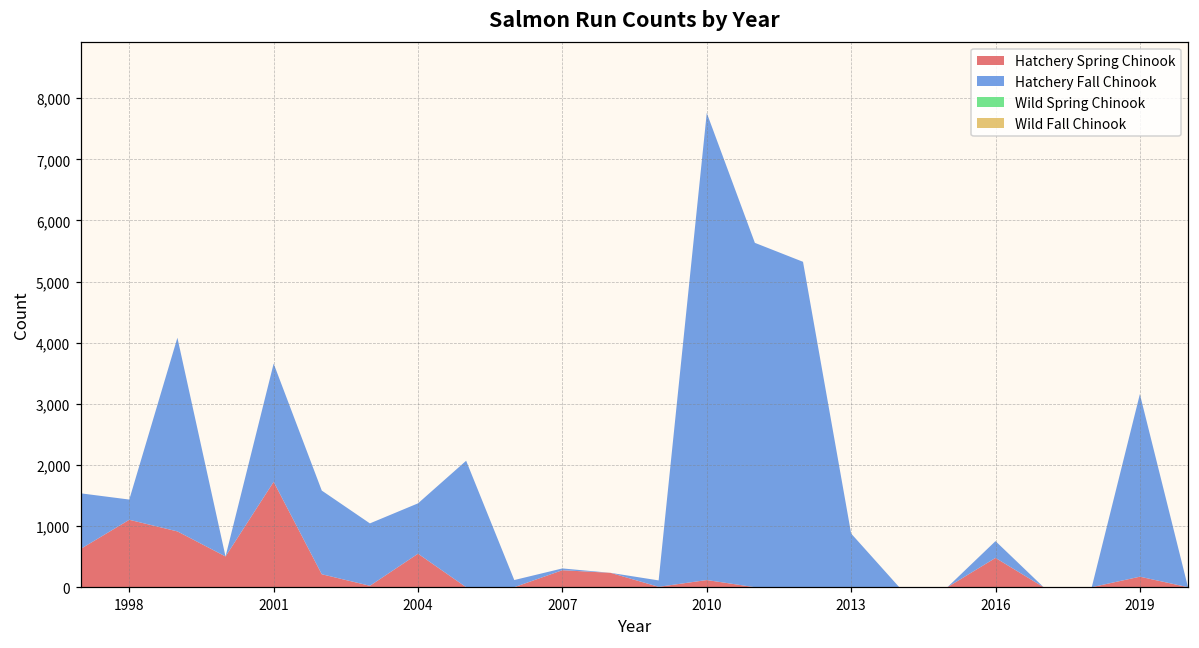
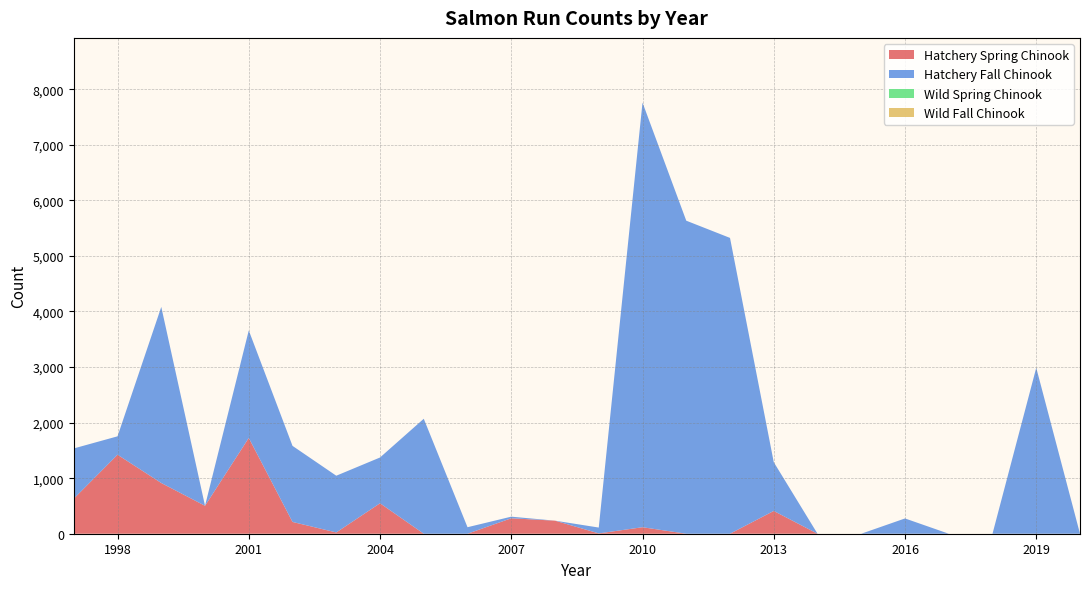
  {
    "Hatchery Spring Chinook": {
-     "1998": "1,100",
+     "1998": "1,400",
      "2001": "1,700",
      "2004": "500",
      "2010": "100",
-     "2013": "0",
-     "2016": "500",
-     "2019": "200"
+     "2013": "400",
+     "2016": "0",
+     "2019": "0"
    }
  }
